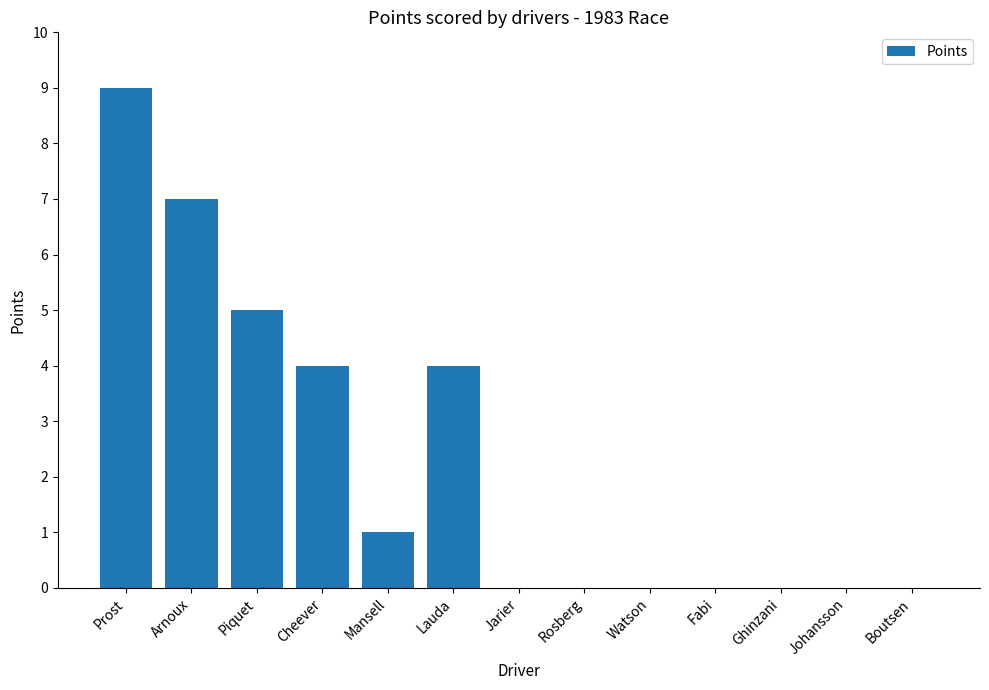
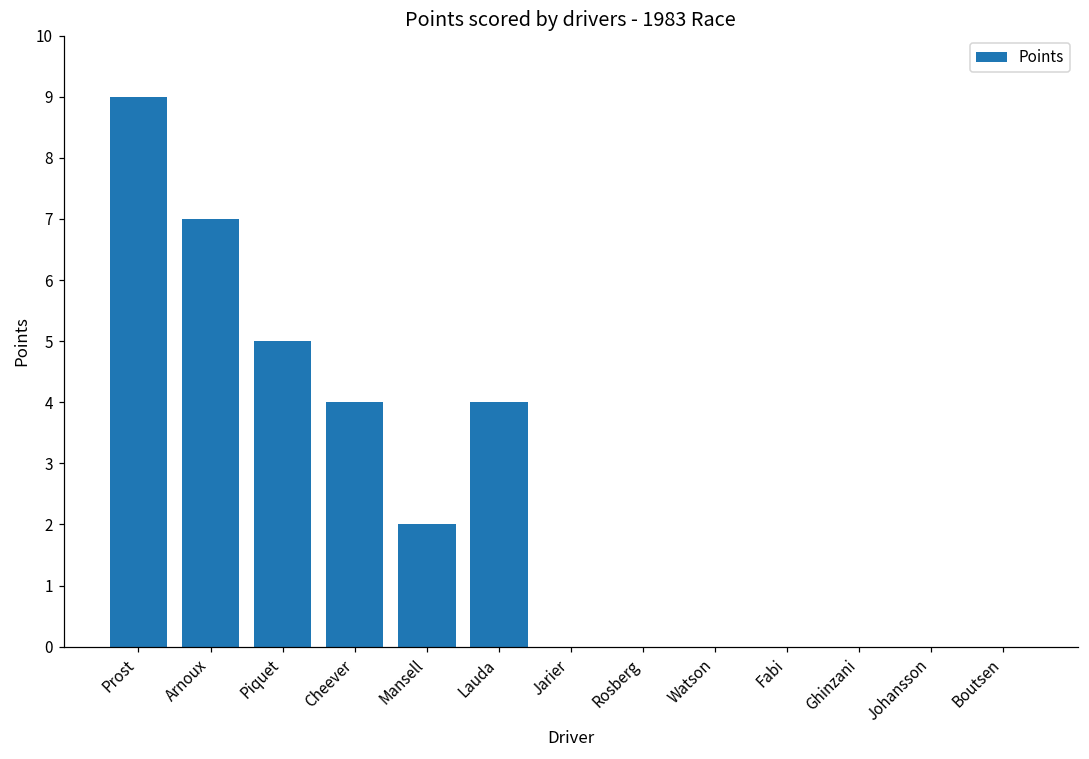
  {
    "Prost": 9,
    "Arnoux": 7,
    "Piquet": 5,
    "Cheever": 4,
-   "Mansell": 1,
+   "Mansell": 2,
    "Lauda": 4,
    "Jarier": 0,
    "Rosberg": 0,
    "Watson": 0,
    "Fabi": 0,
    "Ghinzani": 0,
    "Johansson": 0,
    "Boutsen": 0
  }
